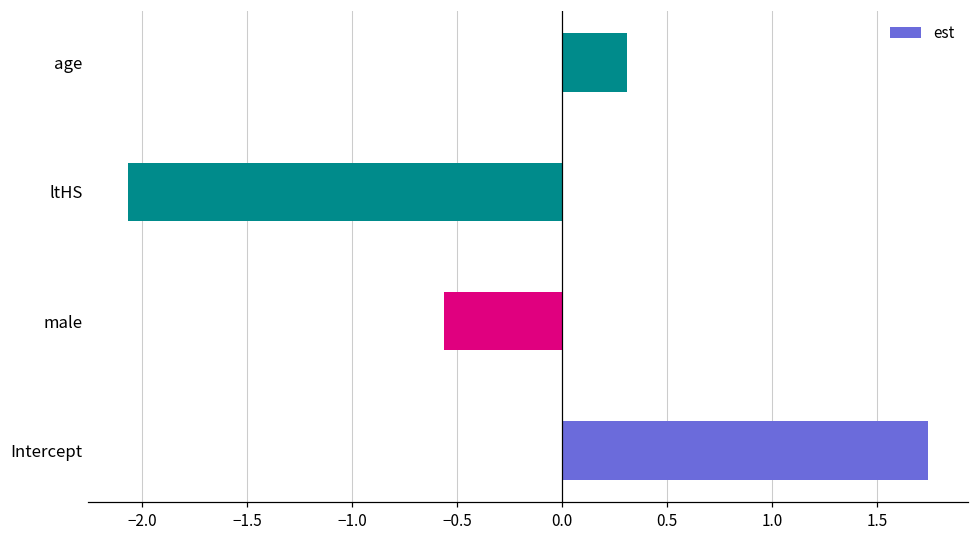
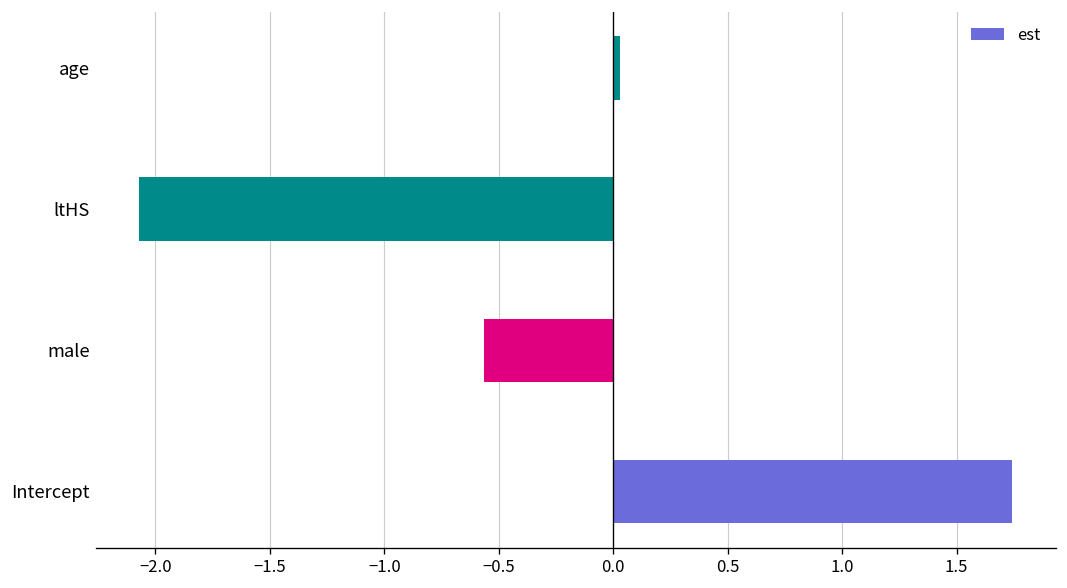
  {
-   "age": 0.31,
+   "age": 0.03,
    "ltHS": -2.07,
    "male": -0.56,
    "Intercept": 1.74
  }
